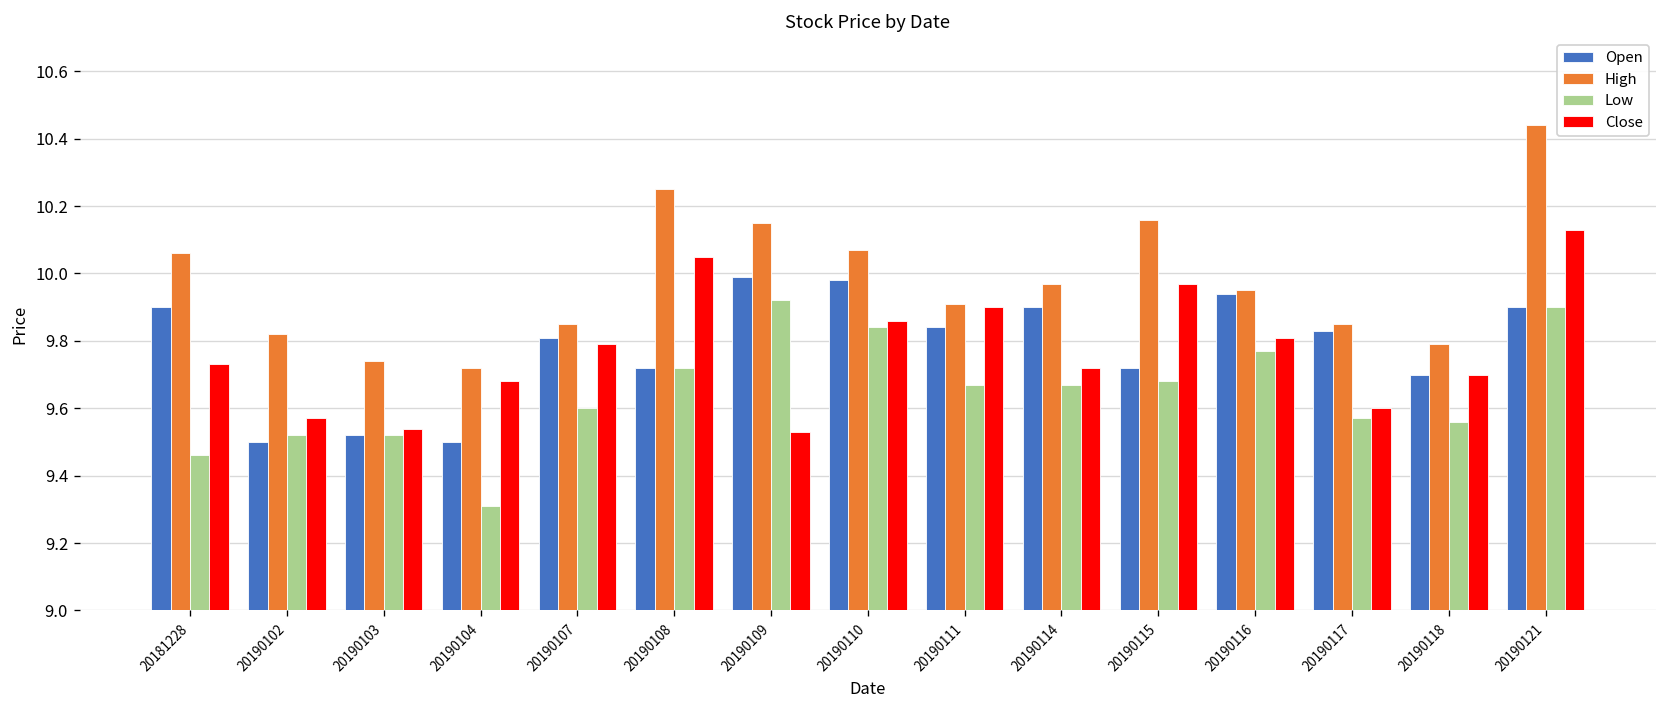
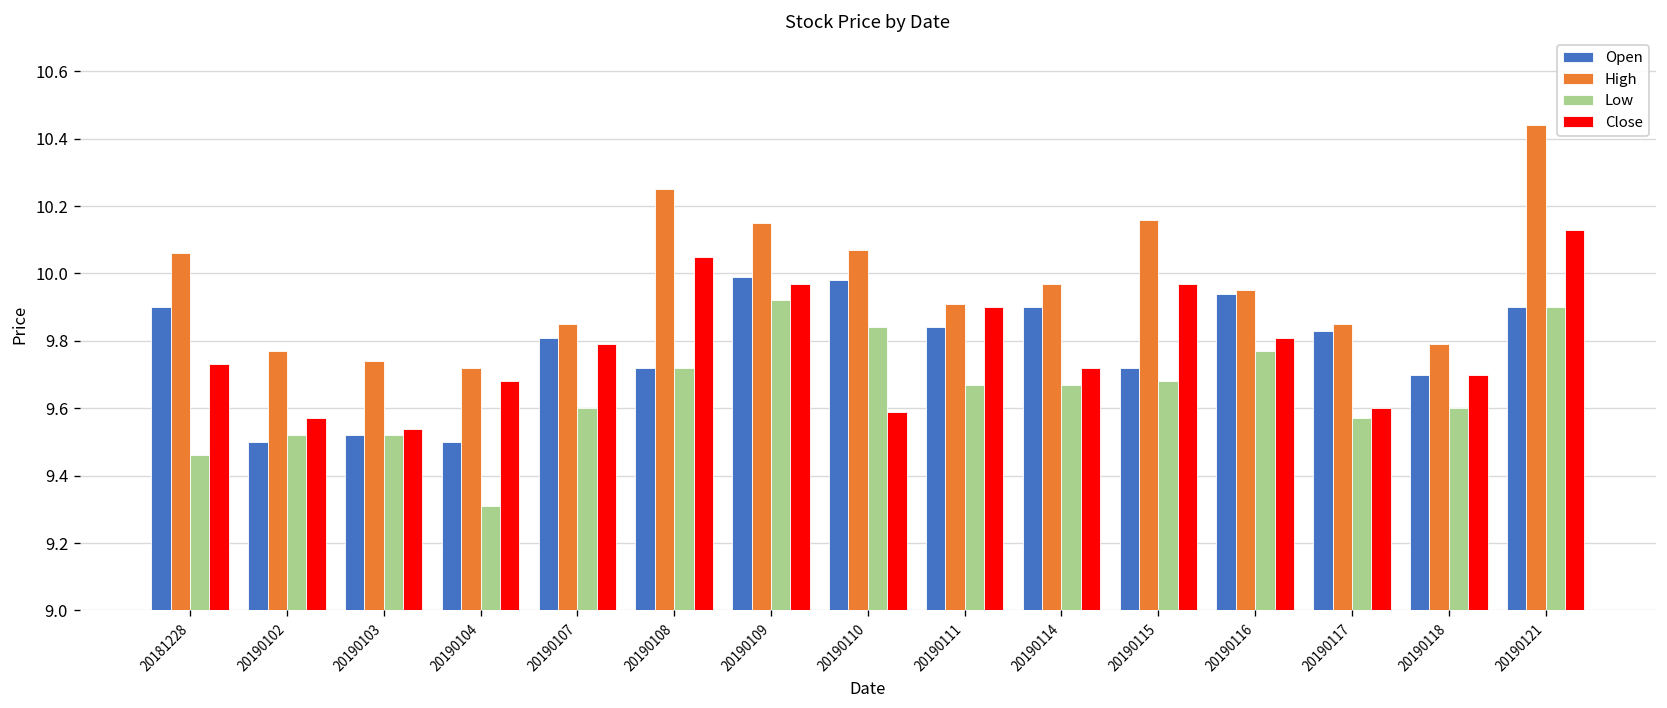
  {
    "Open": {
      "20181228": 9.90,
      "20190102": 9.50,
      "20190103": 9.52,
      "20190104": 9.50,
      "20190107": 9.81,
      "20190108": 9.72,
      "20190109": 9.99,
      "20190110": 9.98,
      "20190111": 9.84,
      "20190114": 9.90,
      "20190115": 9.72,
      "20190116": 9.94,
      "20190117": 9.83,
      "20190118": 9.70,
      "20190121": 9.90
    },
    "High": {
      "20181228": 10.06,
-     "20190102": 9.82,
+     "20190102": 9.77,
      "20190103": 9.74,
      "20190104": 9.72,
      "20190107": 9.85,
      "20190108": 10.25,
      "20190109": 10.15,
      "20190110": 10.07,
      "20190111": 9.91,
      "20190114": 9.97,
      "20190115": 10.16,
      "20190116": 9.95,
      "20190117": 9.85,
      "20190118": 9.79,
      "20190121": 10.44
    },
    "Low": {
      "20181228": 9.46,
      "20190102": 9.52,
      "20190103": 9.52,
      "20190104": 9.31,
      "20190107": 9.60,
      "20190108": 9.72,
      "20190109": 9.92,
      "20190110": 9.84,
      "20190111": 9.67,
      "20190114": 9.67,
      "20190115": 9.68,
      "20190116": 9.77,
      "20190117": 9.57,
-     "20190118": 9.56,
+     "20190118": 9.60,
      "20190121": 9.90
    },
    "Close": {
      "20181228": 9.73,
      "20190102": 9.57,
      "20190103": 9.54,
      "20190104": 9.68,
      "20190107": 9.79,
      "20190108": 10.05,
-     "20190109": 9.53,
-     "20190110": 9.86,
+     "20190109": 9.97,
+     "20190110": 9.59,
      "20190111": 9.90,
      "20190114": 9.72,
      "20190115": 9.97,
      "20190116": 9.81,
      "20190117": 9.60,
      "20190118": 9.70,
      "20190121": 10.13
    }
  }
